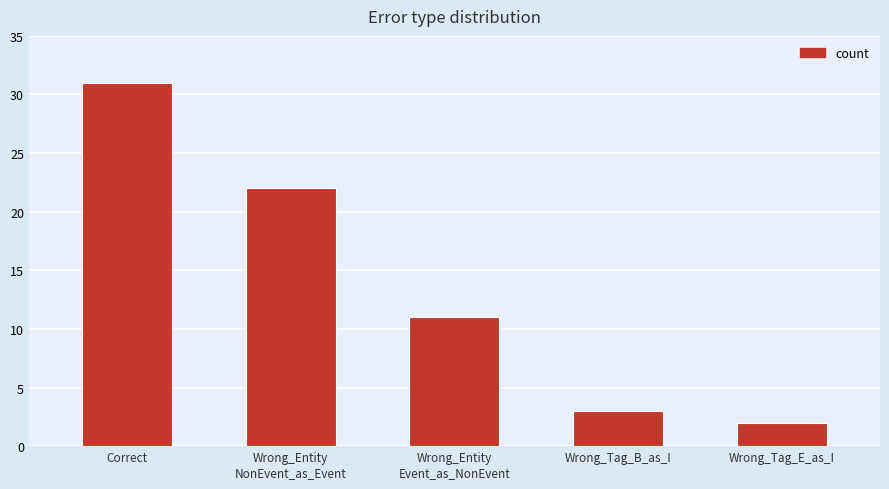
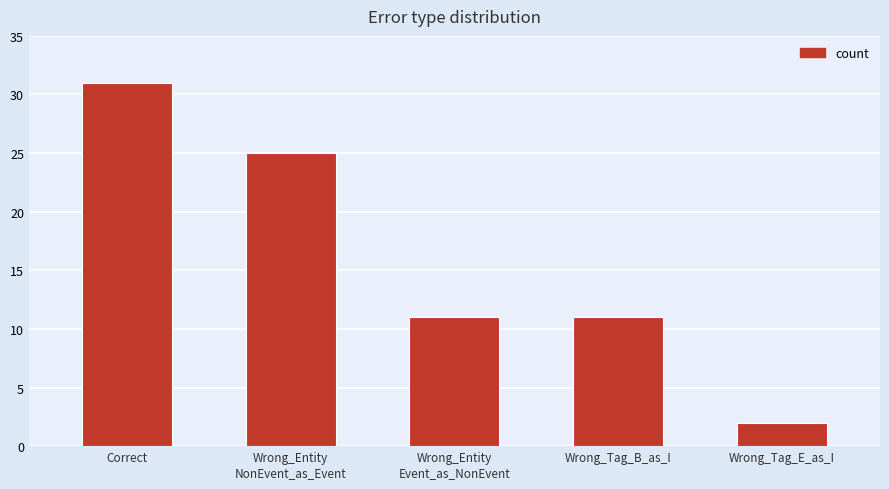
  {
    "Correct": 31,
-   "Wrong_Entity NonEvent_as_Event": 22,
+   "Wrong_Entity NonEvent_as_Event": 25,
    "Wrong_Entity Event_as_NonEvent": 11,
-   "Wrong_Tag_B_as_I": 3,
+   "Wrong_Tag_B_as_I": 11,
    "Wrong_Tag_E_as_I": 2
  }
